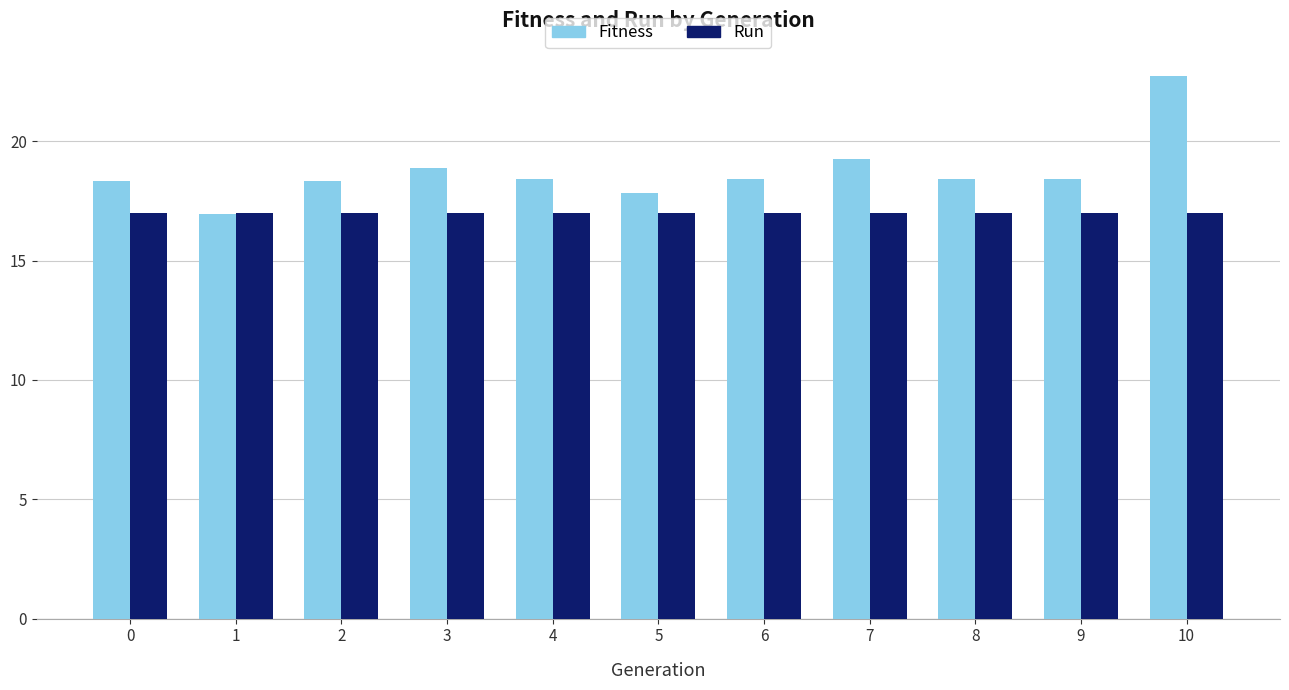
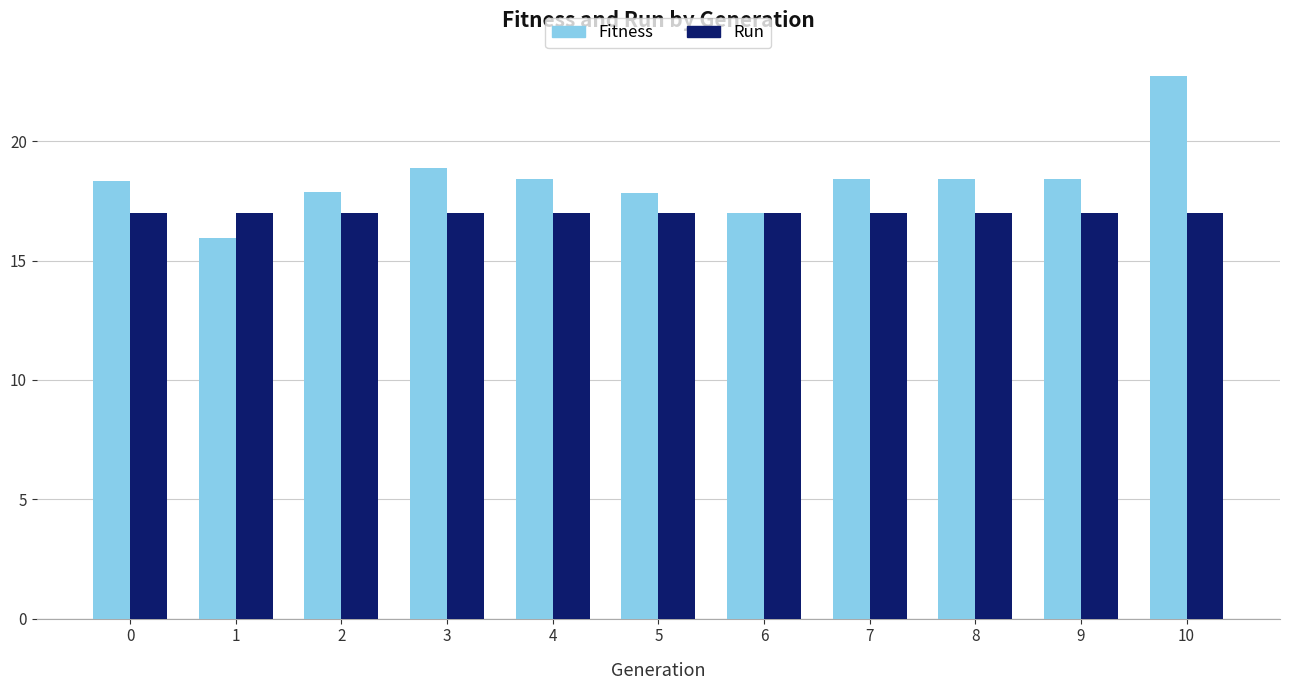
  {
    "Fitness": {
      "0": 18.3,
-     "1": 17.0,
-     "2": 18.3,
+     "1": 15.9,
+     "2": 17.9,
      "3": 18.9,
      "4": 18.4,
      "5": 17.8,
-     "6": 18.4,
-     "7": 19.2,
+     "6": 17.0,
+     "7": 18.4,
      "8": 18.4,
      "9": 18.4,
      "10": 22.7
    },
    "Run": {
      "0": 17.0,
      "1": 17.0,
      "2": 17.0,
      "3": 17.0,
      "4": 17.0,
      "5": 17.0,
      "6": 17.0,
      "7": 17.0,
      "8": 17.0,
      "9": 17.0,
      "10": 17.0
    }
  }
